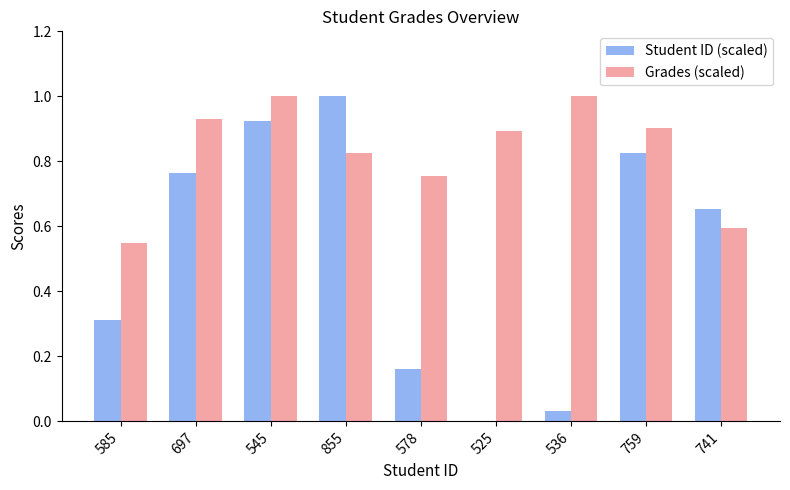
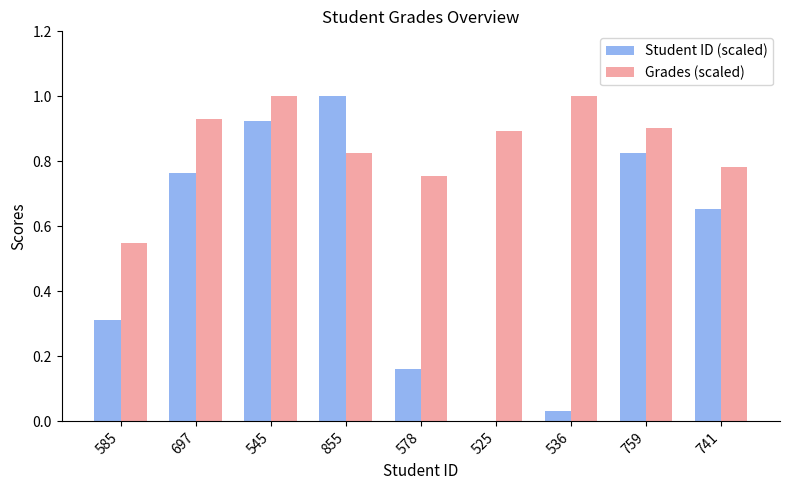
  {
    "Student ID (scaled)": {
      "585": 0.31,
      "697": 0.76,
      "545": 0.92,
      "855": 1.00,
      "578": 0.16,
      "525": 0.00,
      "536": 0.03,
      "759": 0.82,
      "741": 0.65
    },
    "Grades (scaled)": {
      "585": 0.55,
      "697": 0.93,
      "545": 1.00,
      "855": 0.83,
      "578": 0.75,
      "525": 0.89,
      "536": 1.00,
      "759": 0.90,
-     "741": 0.59
+     "741": 0.78
    }
  }
